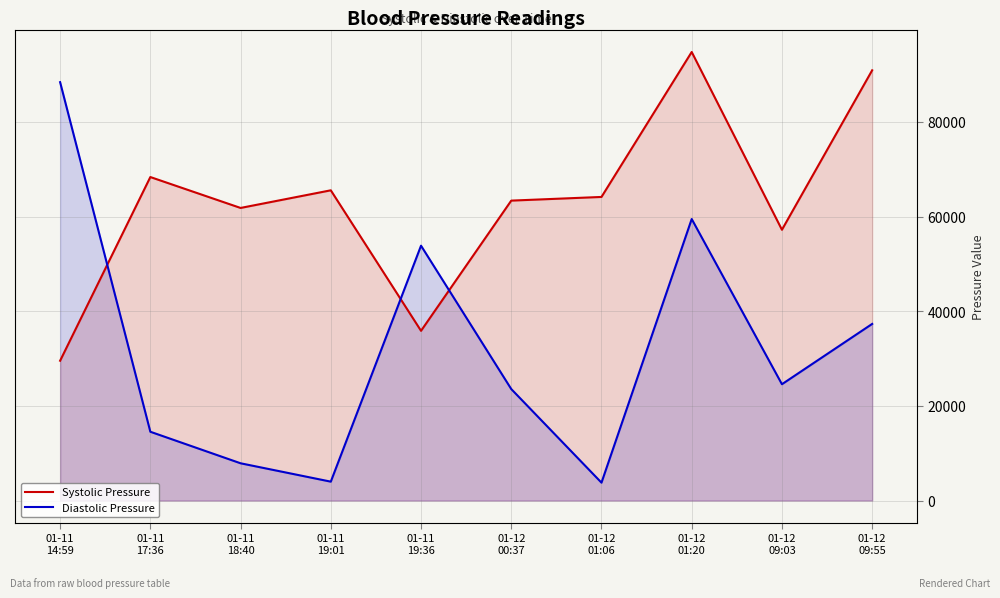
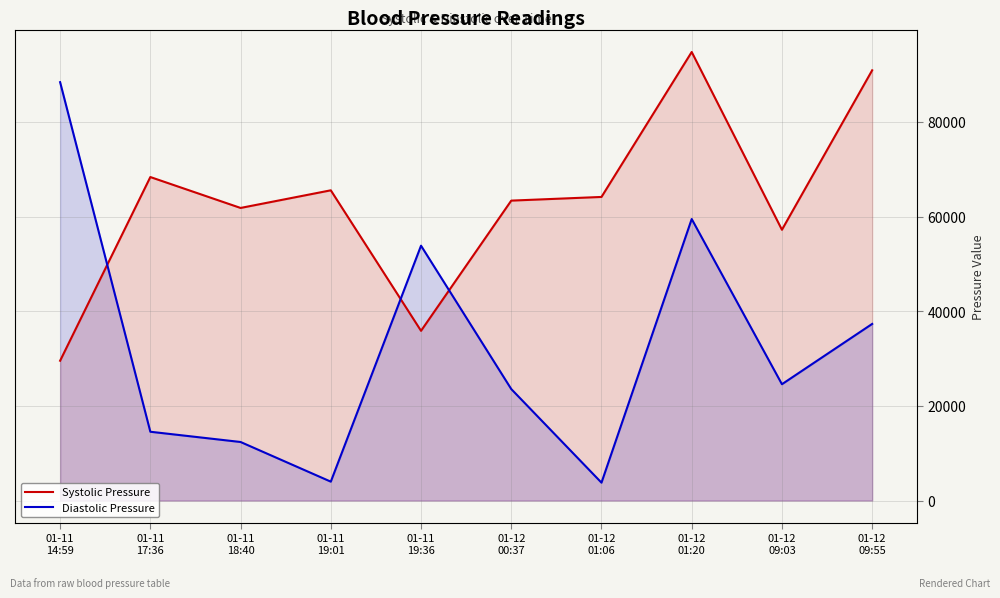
  {
    "Systolic Pressure": {
      "01-11 14:59": 30000,
      "01-11 17:36": 68000,
      "01-11 18:40": 62000,
      "01-11 19:01": 66000,
      "01-11 19:36": 36000,
      "01-12 00:37": 63000,
      "01-12 01:06": 64000,
      "01-12 01:20": 95000,
      "01-12 09:03": 57000,
      "01-12 09:55": 91000
    },
    "Diastolic Pressure": {
      "01-11 14:59": 88000,
      "01-11 17:36": 15000,
-     "01-11 18:40": 8000,
+     "01-11 18:40": 12000,
      "01-11 19:01": 4000,
      "01-11 19:36": 54000,
      "01-12 00:37": 24000,
      "01-12 01:06": 4000,
      "01-12 01:20": 59000,
      "01-12 09:03": 25000,
      "01-12 09:55": 37000
    }
  }
